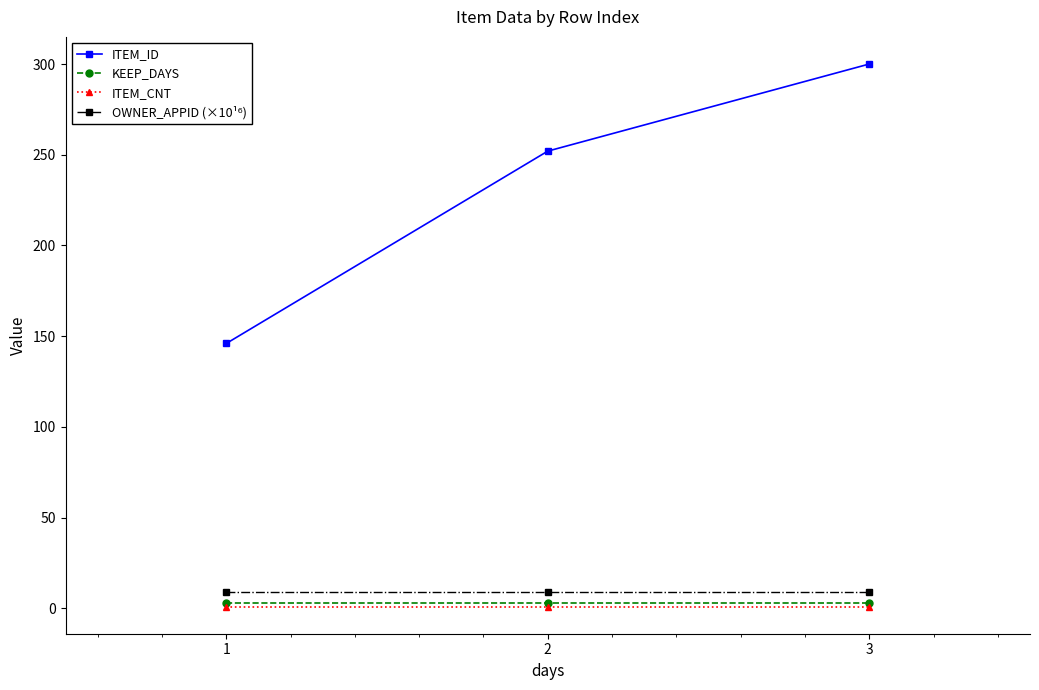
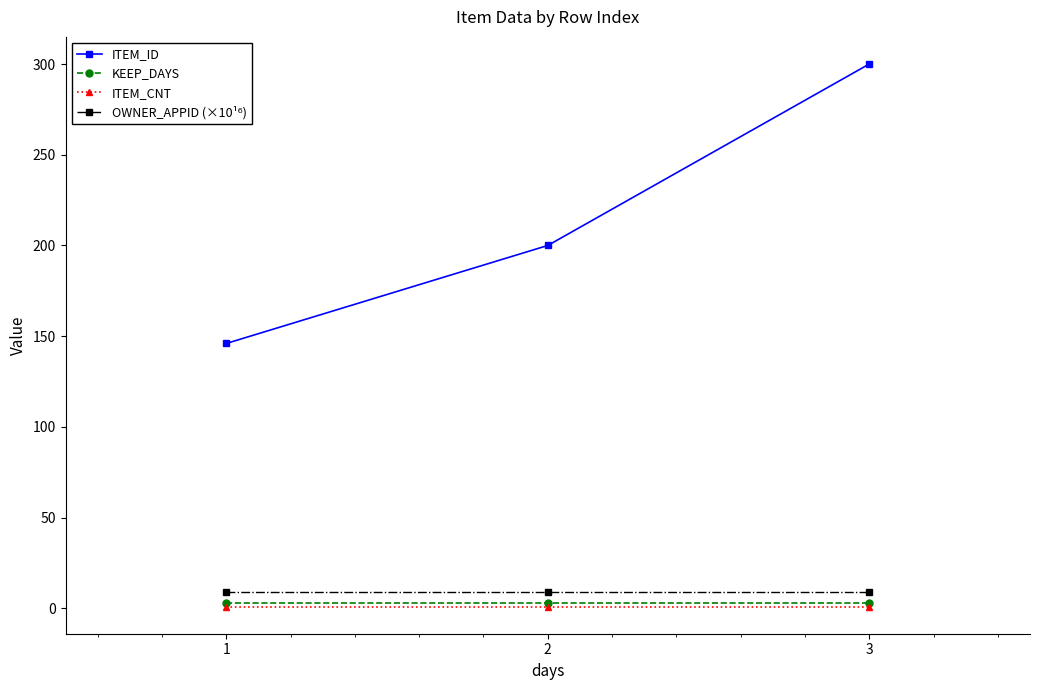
  {
    "ITEM_ID": {
      "1": 146,
-     "2": 252,
+     "2": 200,
      "3": 300
    },
    "KEEP_DAYS": {
      "1": 3,
      "2": 3,
      "3": 3
    },
    "ITEM_CNT": {
      "1": 1,
      "2": 1,
      "3": 1
    },
    "OWNER_APPID (×10¹⁶)": {
      "1": 9,
      "2": 9,
      "3": 9
    }
  }
